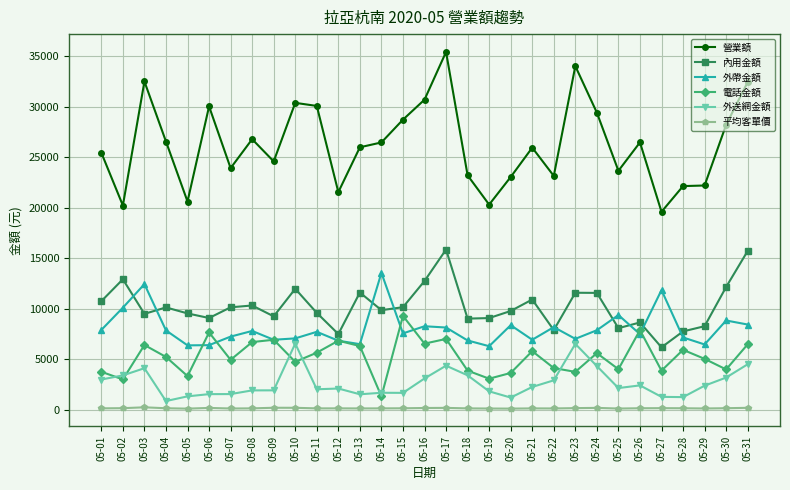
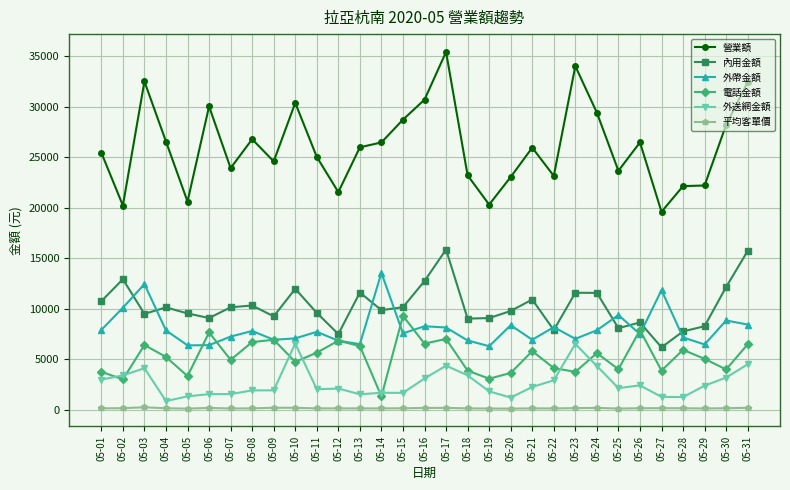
  {
    "營業額": {
      "05-01": 25400,
      "05-02": 20200,
      "05-03": 32500,
      "05-04": 26600,
      "05-05": 20600,
      "05-06": 30000,
      "05-07": 23900,
      "05-08": 26800,
      "05-09": 24600,
      "05-10": 30400,
-     "05-11": 30100,
+     "05-11": 25000,
      "05-12": 21500,
      "05-13": 26000,
      "05-14": 26500,
      "05-15": 28700,
      "05-16": 30700,
      "05-17": 35400,
      "05-18": 23200,
      "05-19": 20300,
      "05-20": 23000,
      "05-21": 25900,
      "05-22": 23200,
      "05-23": 34000,
      "05-24": 29400,
      "05-25": 23700,
      "05-26": 26500,
      "05-27": 19600,
      "05-28": 22100,
      "05-29": 22200
    },
    "外帶金額": {
      "05-01": 7900,
      "05-02": 10100,
      "05-03": 12400,
      "05-04": 7900,
      "05-05": 6400,
      "05-06": 6400,
      "05-07": 7300,
      "05-08": 7800,
      "05-10": 7100,
      "05-11": 7700,
      "05-14": 13600,
      "05-15": 7600,
      "05-16": 8300,
      "05-17": 8200,
      "05-18": 6900,
      "05-19": 6300,
      "05-20": 8400,
      "05-21": 6900,
      "05-22": 8200,
      "05-23": 7000,
      "05-24": 7900,
      "05-25": 9400,
      "05-26": 7500,
      "05-27": 11900,
      "05-28": 7200,
      "05-29": 6500,
      "05-30": 8800,
      "05-31": 8400
    }
  }
